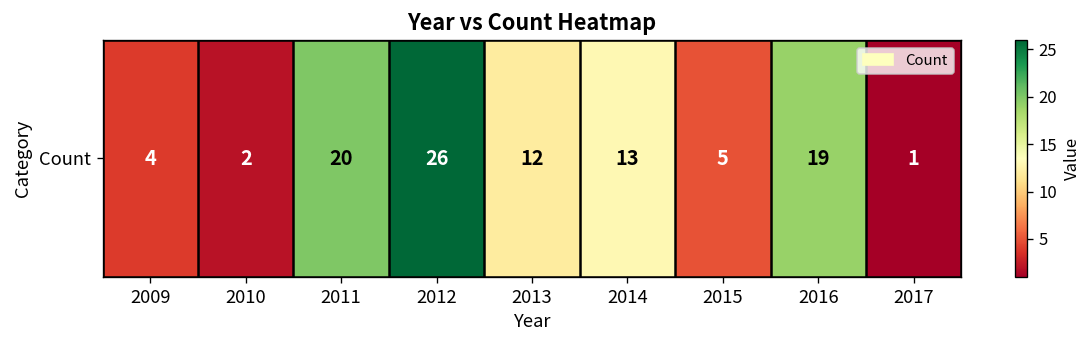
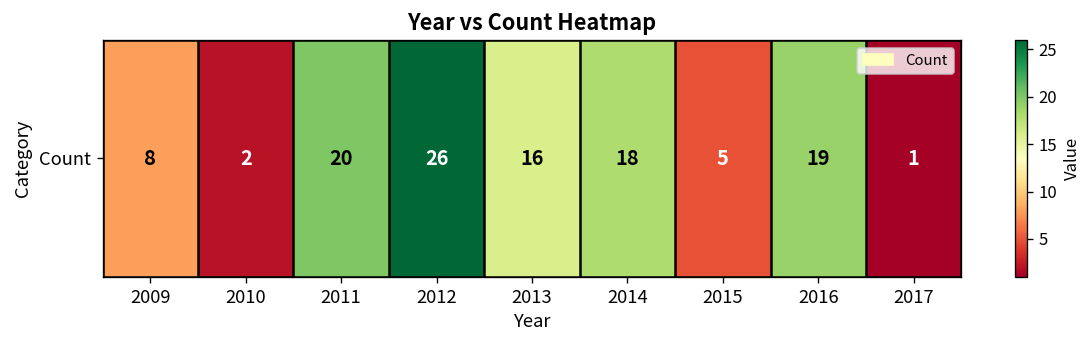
  {
    "Count": {
-     "2009": 4,
+     "2009": 8,
      "2010": 2,
      "2011": 20,
      "2012": 26,
-     "2013": 12,
-     "2014": 13,
+     "2013": 16,
+     "2014": 18,
      "2015": 5,
      "2016": 19,
      "2017": 1
    }
  }
